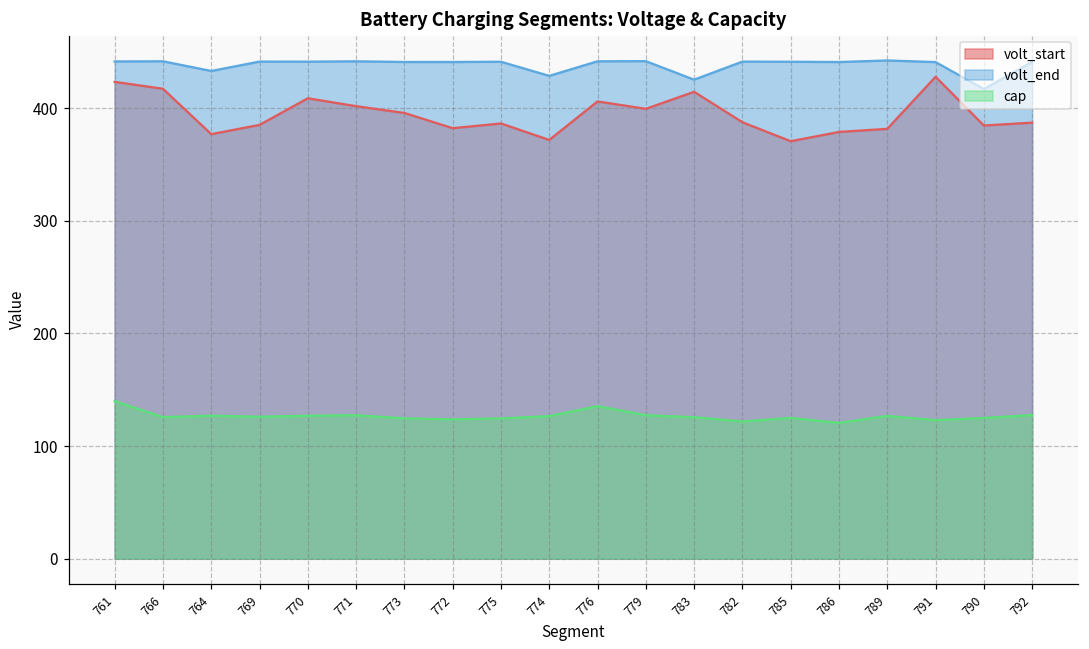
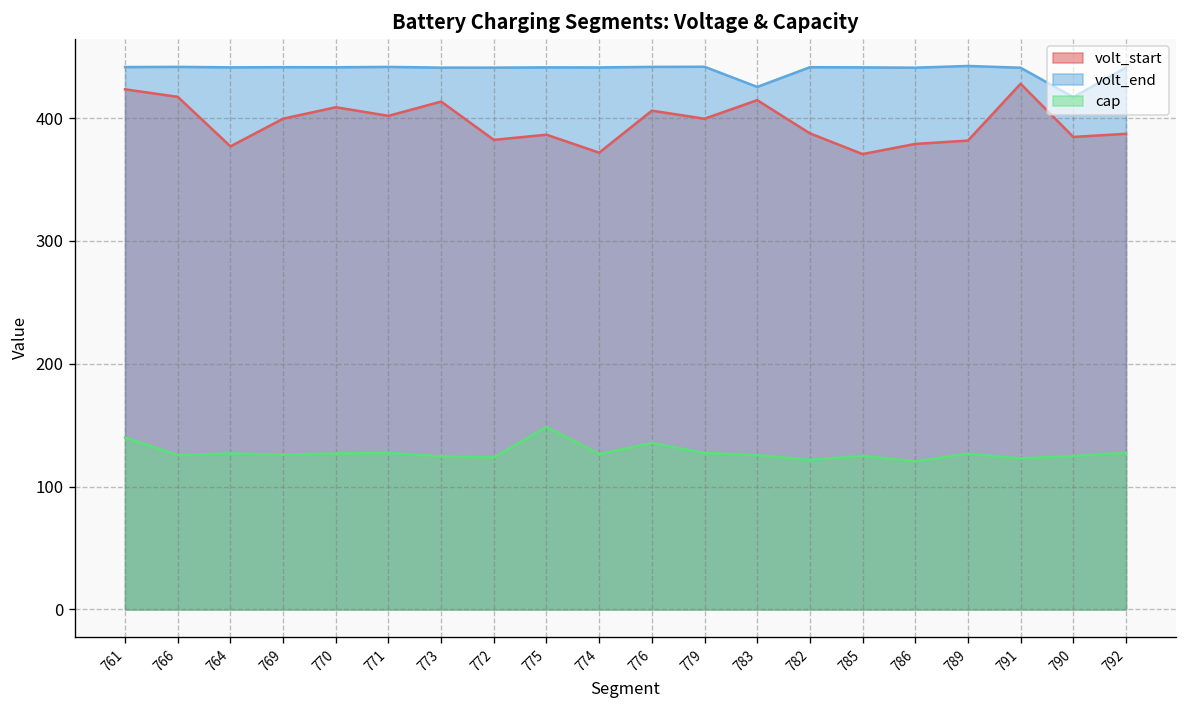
  {
    "volt_start": {
      "761": 423,
      "766": 417,
      "764": 377,
-     "769": 385,
+     "769": 399,
      "770": 409,
      "771": 402,
-     "773": 396,
+     "773": 413,
      "772": 382,
      "775": 386,
      "774": 372,
      "776": 406,
      "779": 399,
      "783": 415,
      "782": 388,
      "785": 371,
      "786": 379,
      "789": 382,
      "791": 428,
      "790": 385,
      "792": 387
    },
    "volt_end": {
      "761": 442,
      "766": 442,
-     "764": 433,
+     "764": 441,
      "769": 441,
      "770": 441,
      "771": 442,
      "773": 441,
      "772": 441,
      "775": 441,
-     "774": 429,
+     "774": 441,
      "776": 442,
      "779": 442,
      "783": 425,
      "782": 441,
      "785": 441,
      "786": 441,
      "789": 442,
      "791": 441
    },
    "cap": {
      "761": 140,
      "766": 126,
      "764": 127,
      "769": 126,
      "770": 127,
      "771": 127,
      "773": 125,
      "772": 124,
-     "775": 125,
+     "775": 149,
      "774": 127,
      "776": 135,
      "779": 127,
      "783": 126,
      "782": 122,
      "785": 125,
      "786": 121,
      "789": 127,
      "791": 123,
      "790": 125,
      "792": 128
    }
  }
